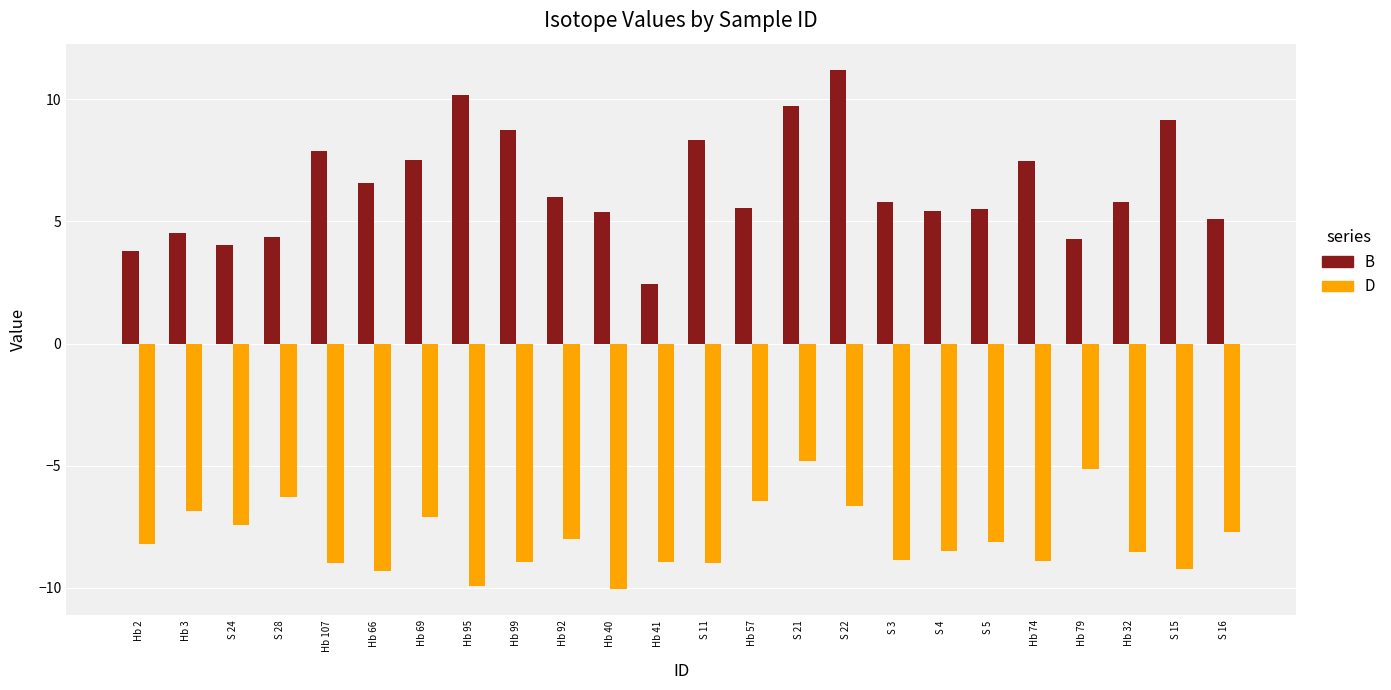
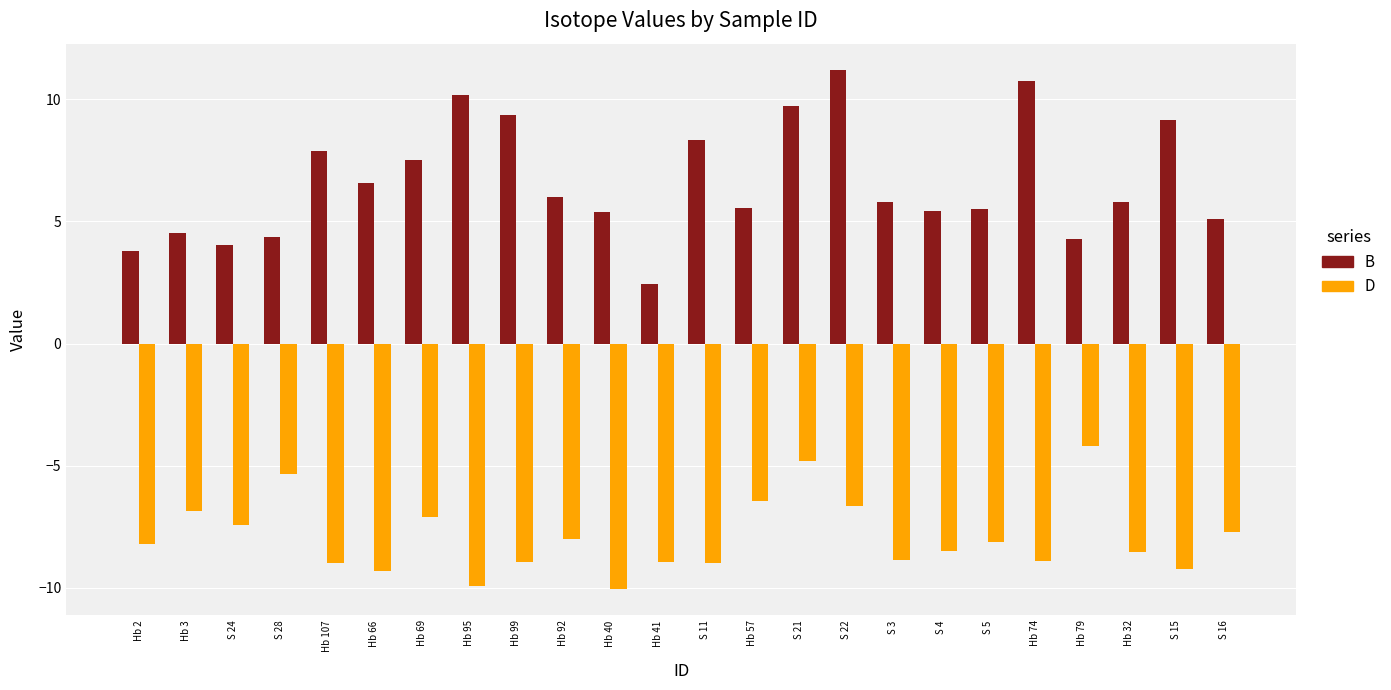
  {
    "B": {
      "Hb 2": 3.8,
      "Hb 3": 4.5,
      "S 24": 4.0,
      "S 28": 4.4,
      "Hb 107": 7.9,
      "Hb 66": 6.6,
      "Hb 69": 7.5,
      "Hb 95": 10.2,
-     "Hb 99": 8.7,
+     "Hb 99": 9.4,
      "Hb 92": 6.0,
      "Hb 40": 5.4,
      "Hb 41": 2.4,
      "S 11": 8.3,
      "Hb 57": 5.5,
      "S 21": 9.7,
      "S 22": 11.2,
      "S 3": 5.8,
      "S 4": 5.4,
      "S 5": 5.5,
-     "Hb 74": 7.5,
+     "Hb 74": 10.8,
      "Hb 79": 4.3,
      "Hb 32": 5.8,
      "S 15": 9.1,
      "S 16": 5.1
    },
    "D": {
      "Hb 2": -8.2,
      "Hb 3": -6.9,
      "S 24": -7.4,
-     "S 28": -6.3,
+     "S 28": -5.3,
      "Hb 107": -9.0,
      "Hb 66": -9.3,
      "Hb 69": -7.1,
      "Hb 95": -9.9,
      "Hb 99": -8.9,
      "Hb 92": -8.0,
      "Hb 40": -10.1,
      "Hb 41": -8.9,
      "S 11": -9.0,
      "Hb 57": -6.4,
      "S 21": -4.8,
      "S 22": -6.6,
      "S 3": -8.9,
      "S 4": -8.5,
      "S 5": -8.1,
      "Hb 74": -8.9,
-     "Hb 79": -5.1,
+     "Hb 79": -4.2,
      "Hb 32": -8.5,
      "S 15": -9.2,
      "S 16": -7.7
    }
  }
